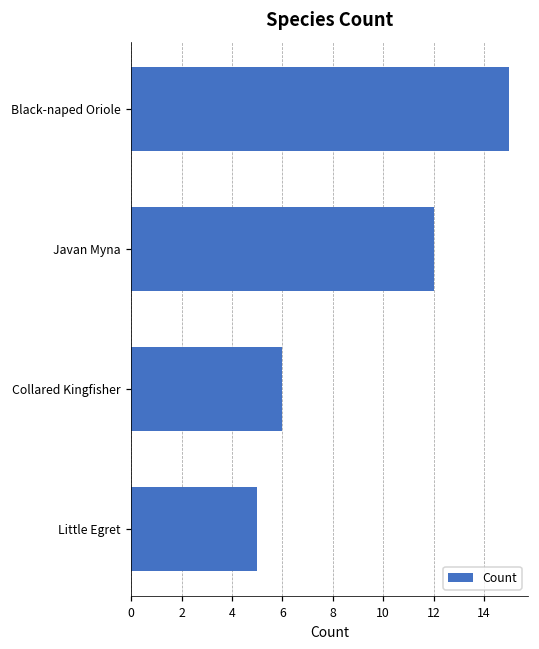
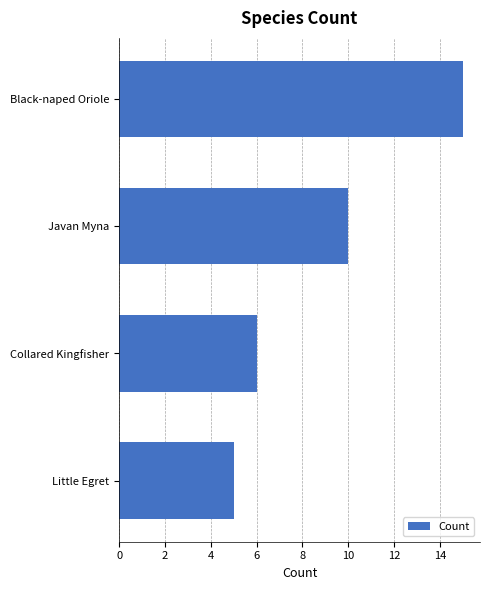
  {
    "Black-naped Oriole": 15,
-   "Javan Myna": 12,
+   "Javan Myna": 10,
    "Collared Kingfisher": 6,
    "Little Egret": 5
  }
